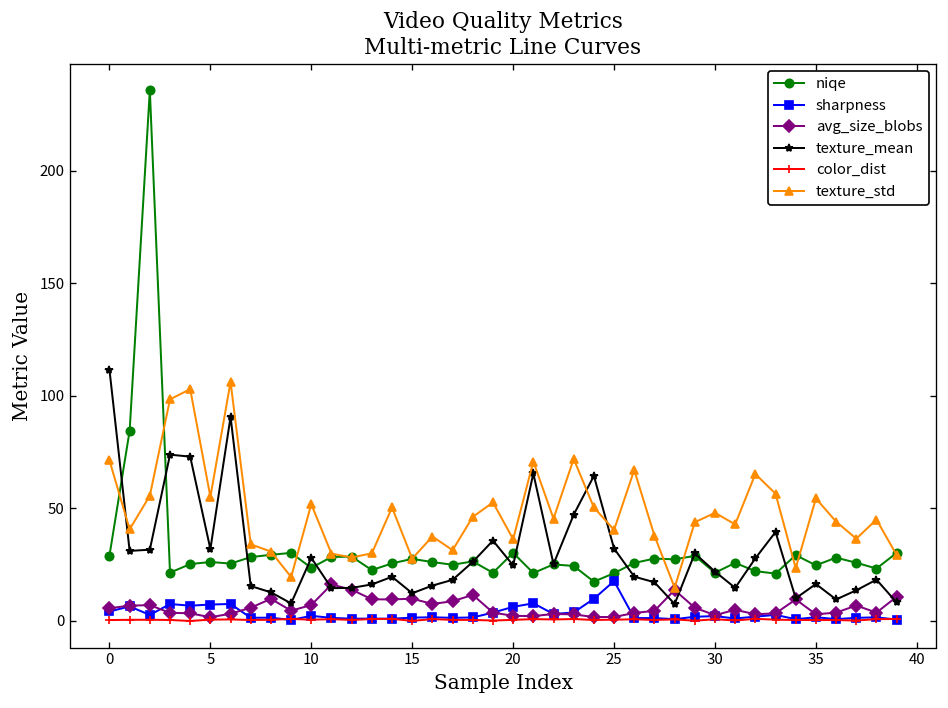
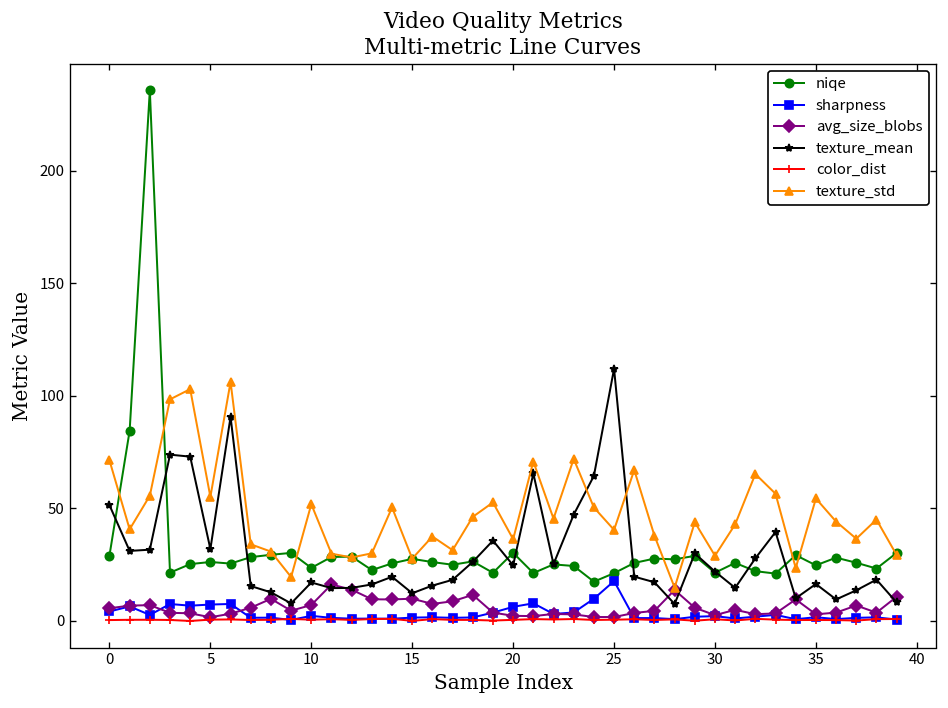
  {
    "niqe": {
      "0": 29,
      "5": 26,
      "10": 24,
      "20": 30,
      "25": 21,
      "35": 25
    },
    "sharpness": {
      "0": 4,
      "5": 7,
      "10": 2,
      "15": 2,
      "20": 6,
      "25": 18
    },
    "avg_size_blobs": {
      "0": 6,
      "10": 7,
      "15": 10,
      "20": 2
    },
    "texture_mean": {
-     "0": 112,
+     "0": 51,
      "5": 32,
-     "10": 28,
+     "10": 17,
      "15": 12,
      "20": 25,
-     "25": 32,
+     "25": 112,
      "35": 16
    },
    "color_dist": {
      "0": 0,
      "10": 1,
      "15": 0,
      "20": 1,
      "30": 1
    },
    "texture_std": {
      "0": 71,
      "5": 55,
      "10": 52,
      "20": 36,
      "25": 40,
-     "30": 48,
+     "30": 29,
      "35": 54
    }
  }
